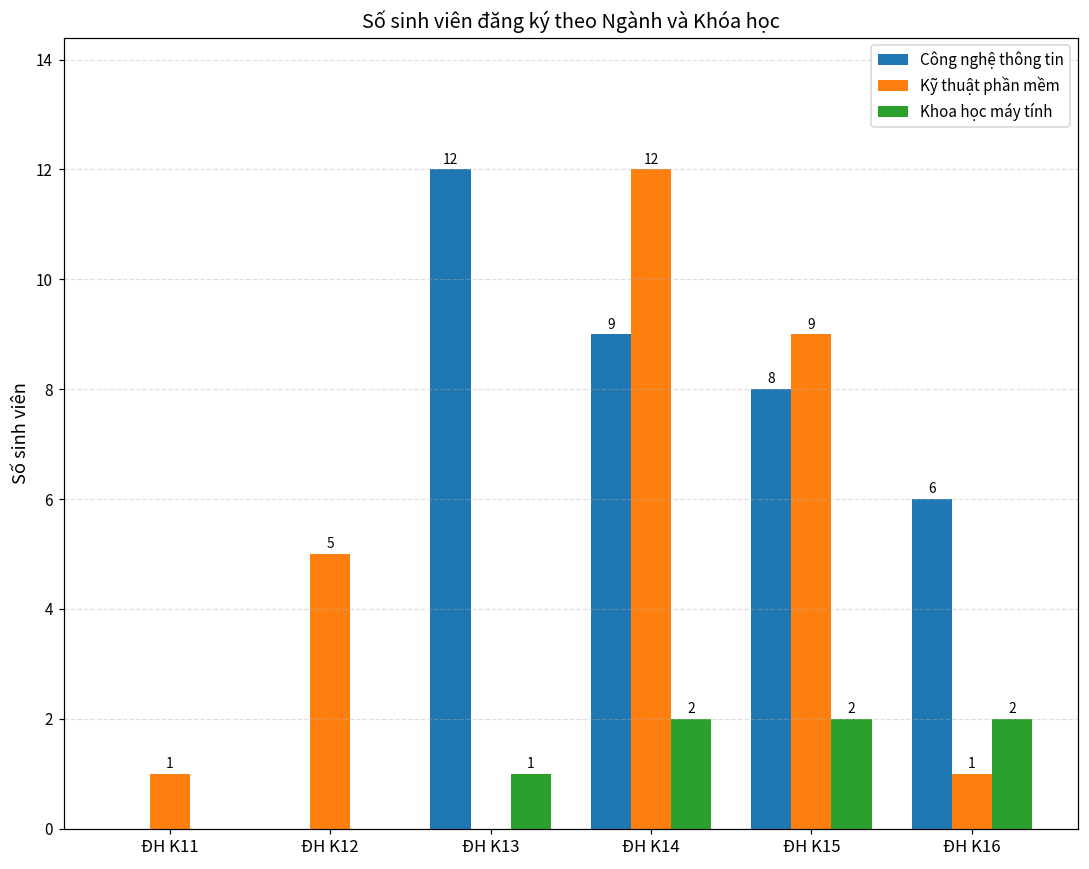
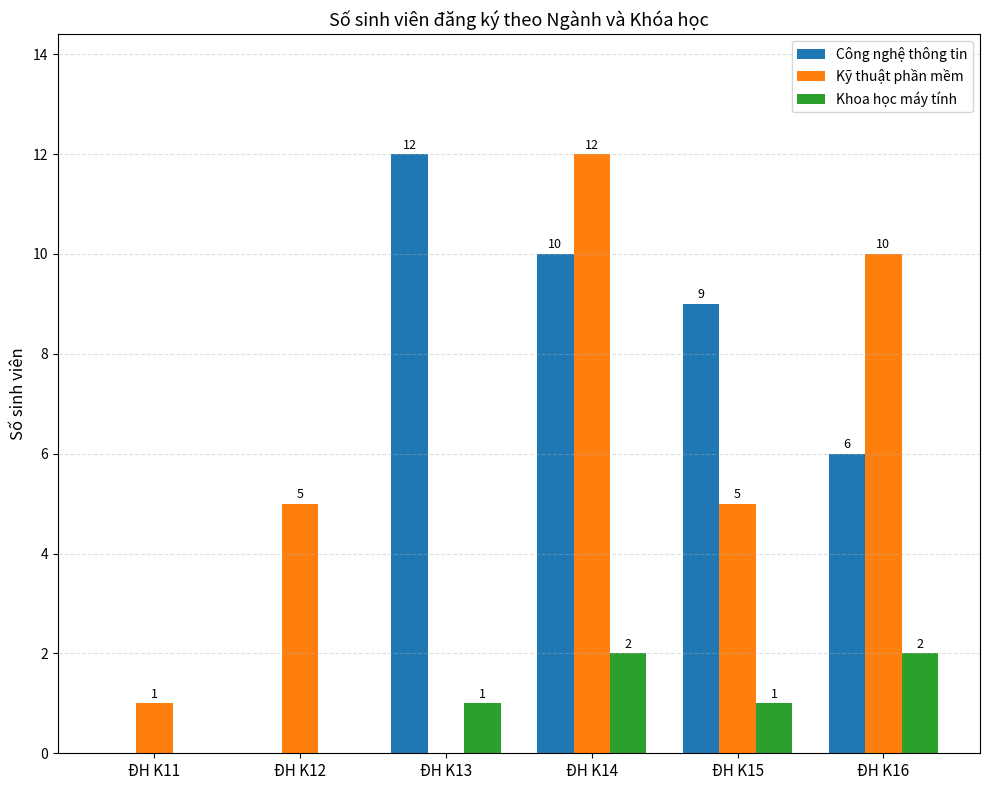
  {
    "Công nghệ thông tin": {
      "ĐH K13": 12,
-     "ĐH K14": 9,
-     "ĐH K15": 8,
+     "ĐH K14": 10,
+     "ĐH K15": 9,
      "ĐH K16": 6
    },
    "Kỹ thuật phần mềm": {
      "ĐH K11": 1,
      "ĐH K12": 5,
      "ĐH K14": 12,
-     "ĐH K15": 9,
-     "ĐH K16": 1
+     "ĐH K15": 5,
+     "ĐH K16": 10
    },
    "Khoa học máy tính": {
      "ĐH K13": 1,
      "ĐH K14": 2,
-     "ĐH K15": 2,
+     "ĐH K15": 1,
      "ĐH K16": 2
    }
  }
